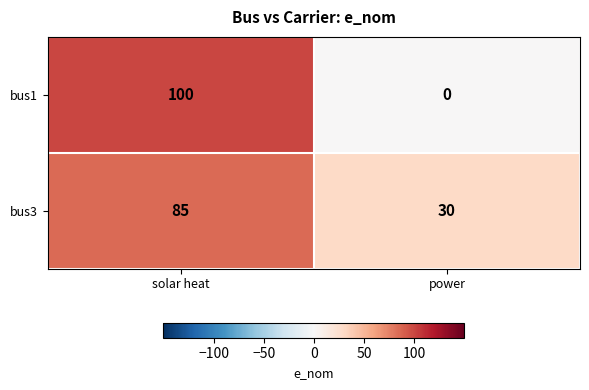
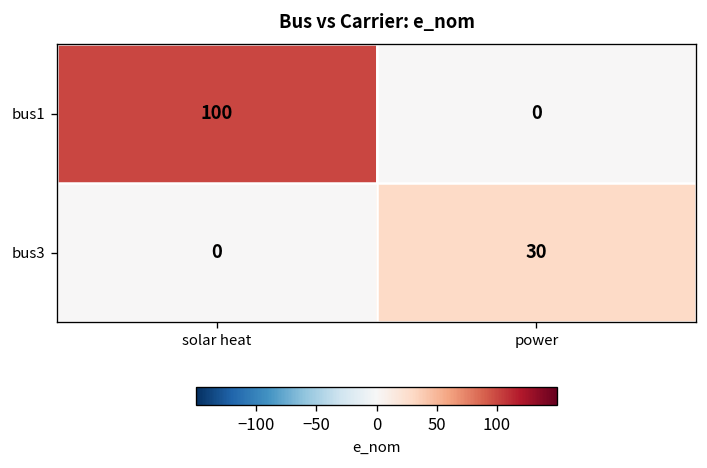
  {
    "bus1": {
      "solar heat": 100,
      "power": 0
    },
    "bus3": {
-     "solar heat": 85,
+     "solar heat": 0,
      "power": 30
    }
  }
